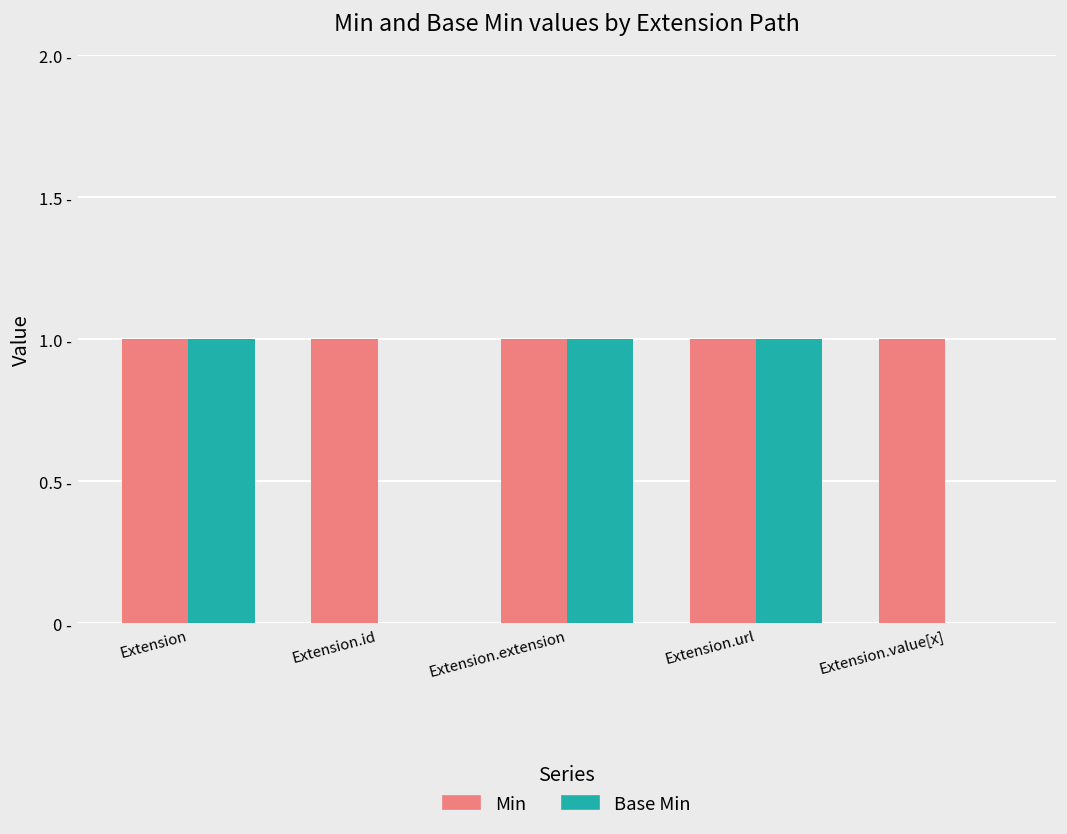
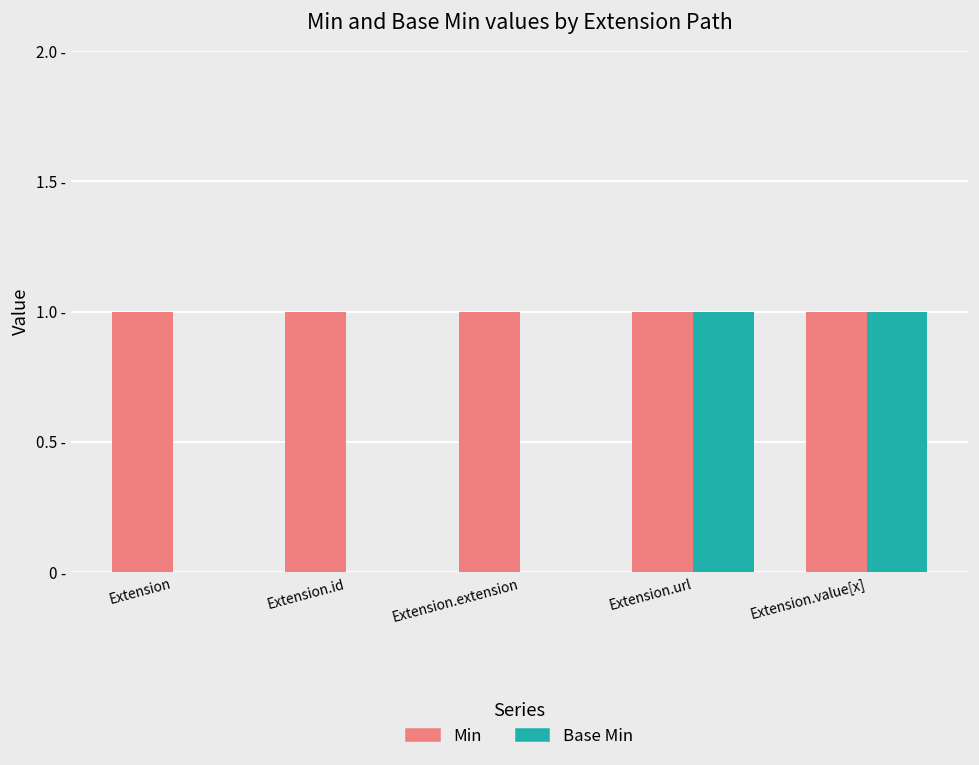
  {
    "Min": {
      "Extension": "1 -",
      "Extension.id": "1 -",
      "Extension.extension": "1 -",
      "Extension.url": "1 -",
      "Extension.value[x]": "1 -"
    },
    "Base Min": {
-     "Extension": "1 -",
+     "Extension": "0 -",
      "Extension.id": "0 -",
-     "Extension.extension": "1 -",
+     "Extension.extension": "0 -",
      "Extension.url": "1 -",
-     "Extension.value[x]": "0 -"
+     "Extension.value[x]": "1 -"
    }
  }
